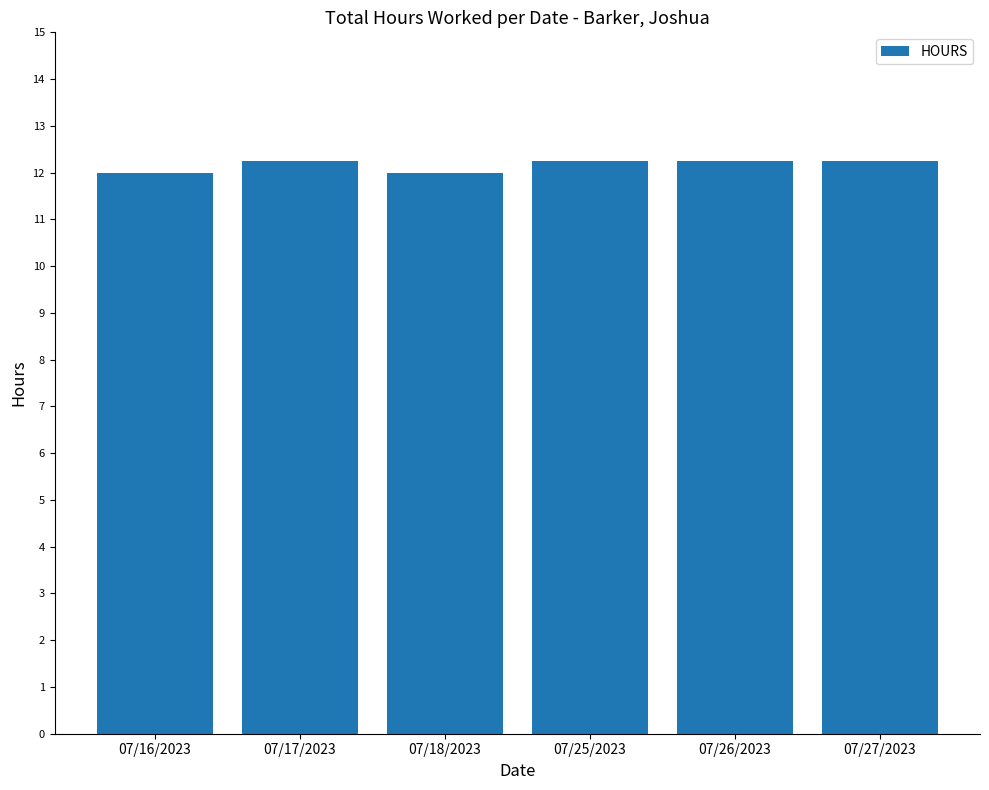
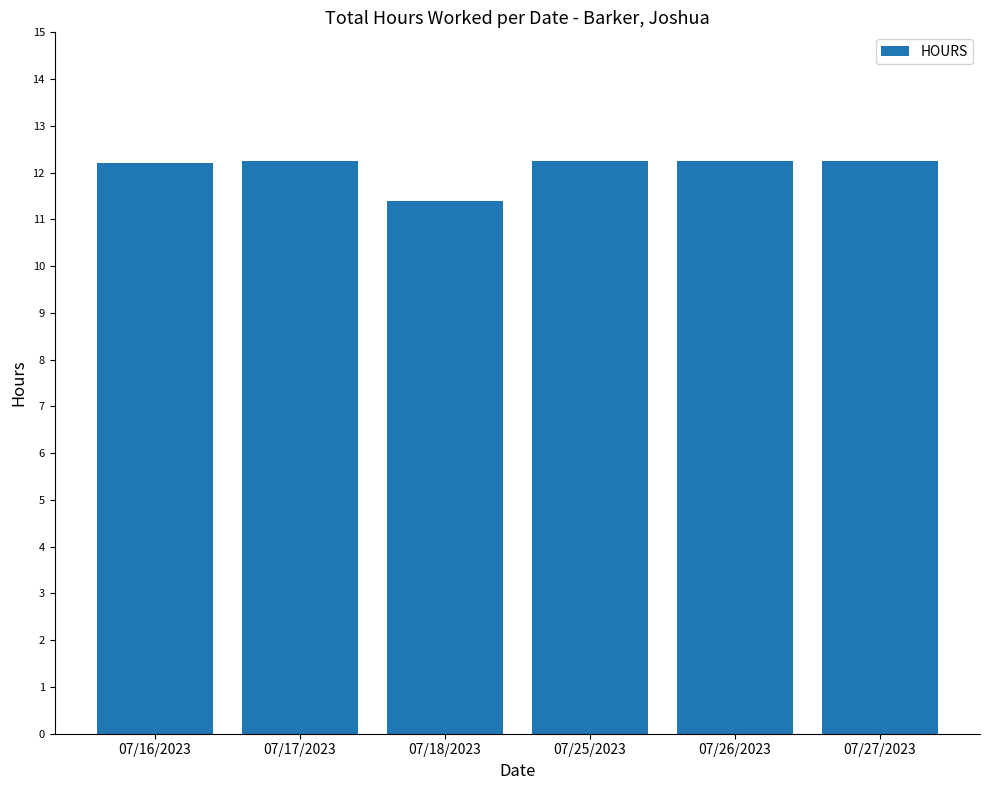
  {
-   "07/16/2023": 12.0,
+   "07/16/2023": 12.2,
    "07/17/2023": 12.3,
-   "07/18/2023": 12.0,
+   "07/18/2023": 11.4,
    "07/25/2023": 12.3,
    "07/26/2023": 12.3,
    "07/27/2023": 12.3
  }
